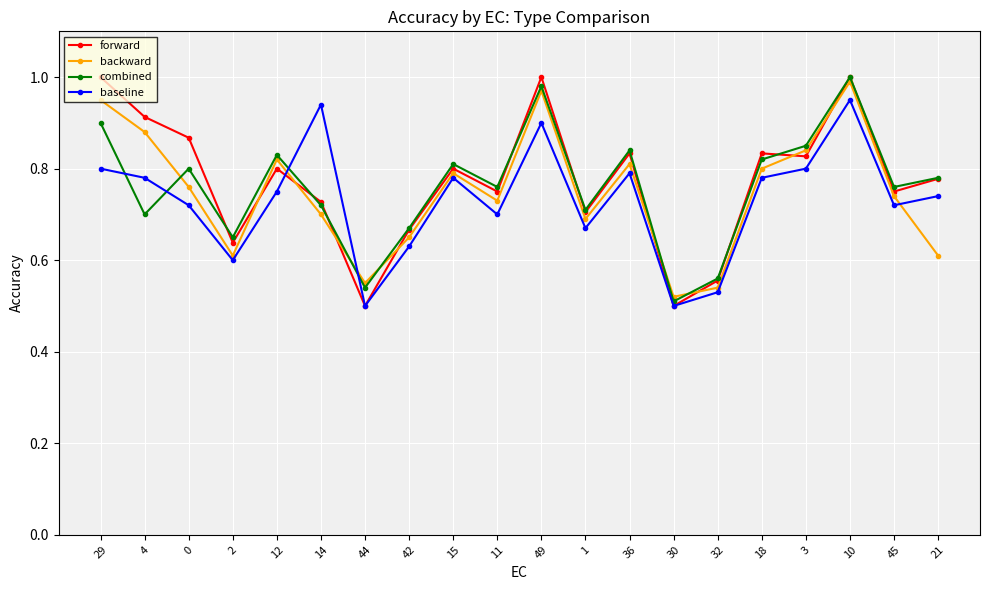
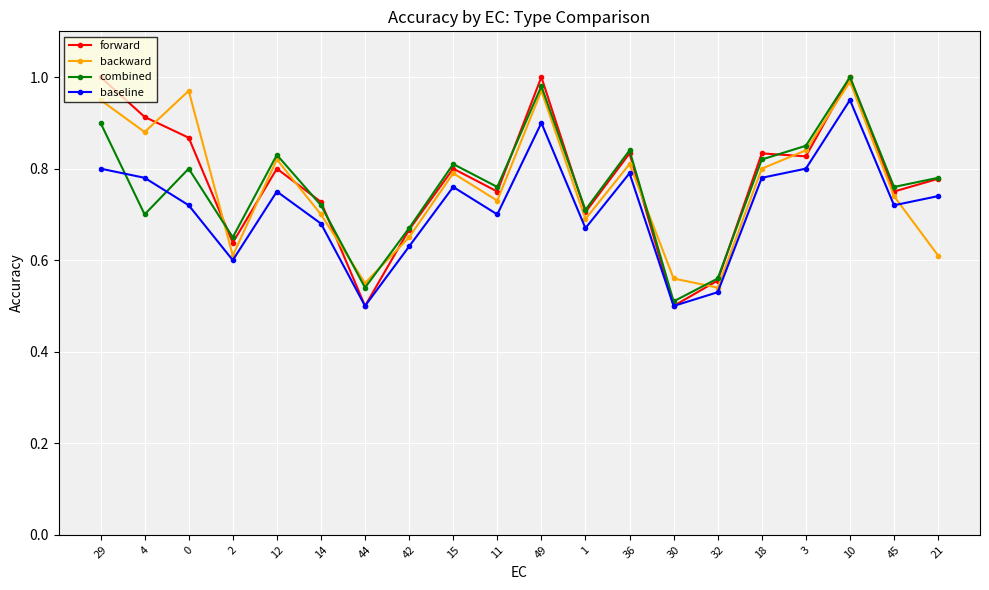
  {
    "forward": {
      "4": 0.91,
      "0": 0.87,
      "2": 0.64,
      "12": 0.80,
      "14": 0.73,
      "15": 0.80,
      "11": 0.75,
      "49": 1.00,
      "36": 0.83,
      "18": 0.83,
      "3": 0.83,
      "45": 0.75
    },
    "backward": {
      "4": 0.88,
-     "0": 0.76,
+     "0": 0.97,
      "2": 0.61,
      "12": 0.82,
      "14": 0.70,
      "44": 0.55,
      "42": 0.65,
      "15": 0.79,
      "11": 0.73,
      "49": 0.97,
      "1": 0.69,
      "36": 0.81,
-     "30": 0.52,
+     "30": 0.56,
      "32": 0.54,
      "18": 0.80,
      "3": 0.84,
      "10": 0.99,
      "45": 0.74,
      "21": 0.61
    },
    "combined": {
      "29": 0.90,
      "4": 0.70,
      "0": 0.80,
      "2": 0.65,
      "12": 0.83,
      "14": 0.72,
      "44": 0.54,
      "15": 0.81,
      "11": 0.76,
      "49": 0.98,
      "36": 0.84,
      "30": 0.51,
      "18": 0.82,
      "3": 0.85,
      "45": 0.76
    },
    "baseline": {
      "29": 0.80,
      "4": 0.78,
      "0": 0.72,
      "2": 0.60,
      "12": 0.75,
-     "14": 0.94,
+     "14": 0.68,
      "42": 0.63,
-     "15": 0.78,
+     "15": 0.76,
      "11": 0.70,
      "49": 0.90,
      "1": 0.67,
      "36": 0.79,
      "32": 0.53,
      "18": 0.78,
      "3": 0.80,
      "10": 0.95,
      "45": 0.72,
      "21": 0.74
    }
  }
